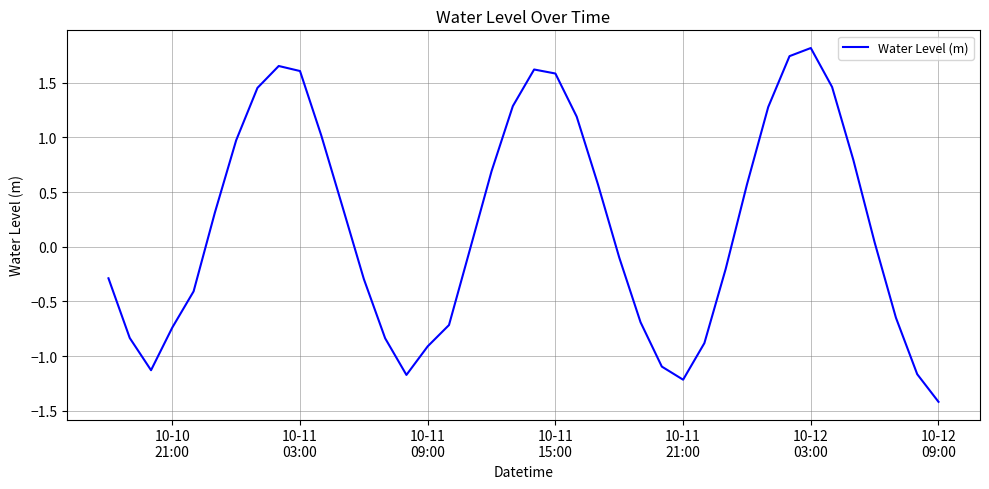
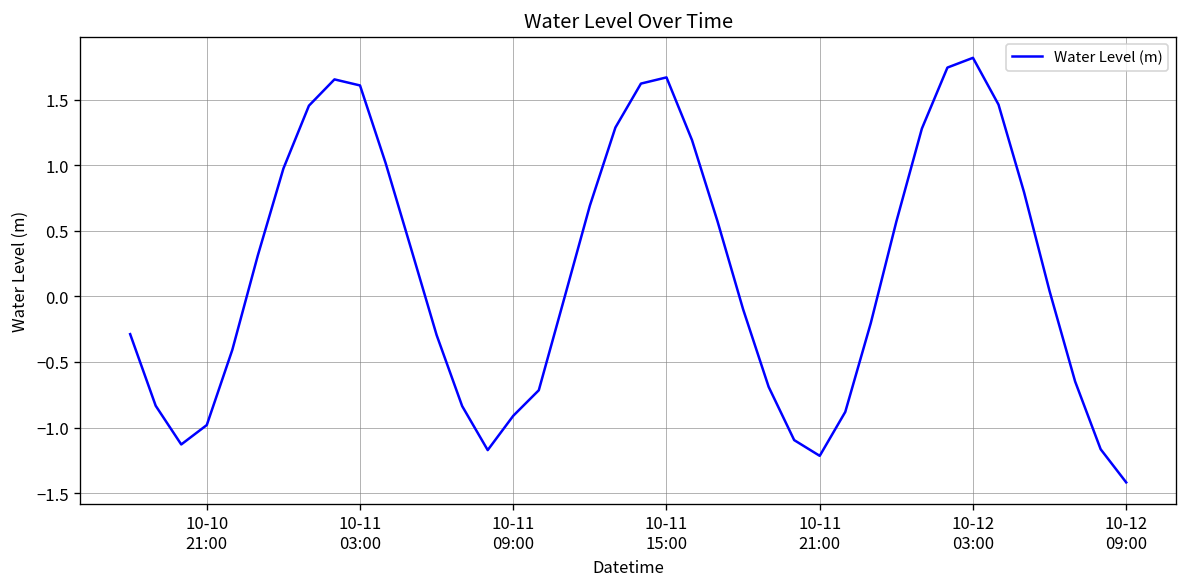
  {
-   "10-10 21:00": -0.74,
+   "10-10 21:00": -0.98,
    "10-11 03:00": 1.61,
    "10-11 09:00": -0.91,
-   "10-11 15:00": 1.58,
+   "10-11 15:00": 1.67,
    "10-11 21:00": -1.22,
    "10-12 03:00": 1.82,
    "10-12 09:00": -1.42
  }
